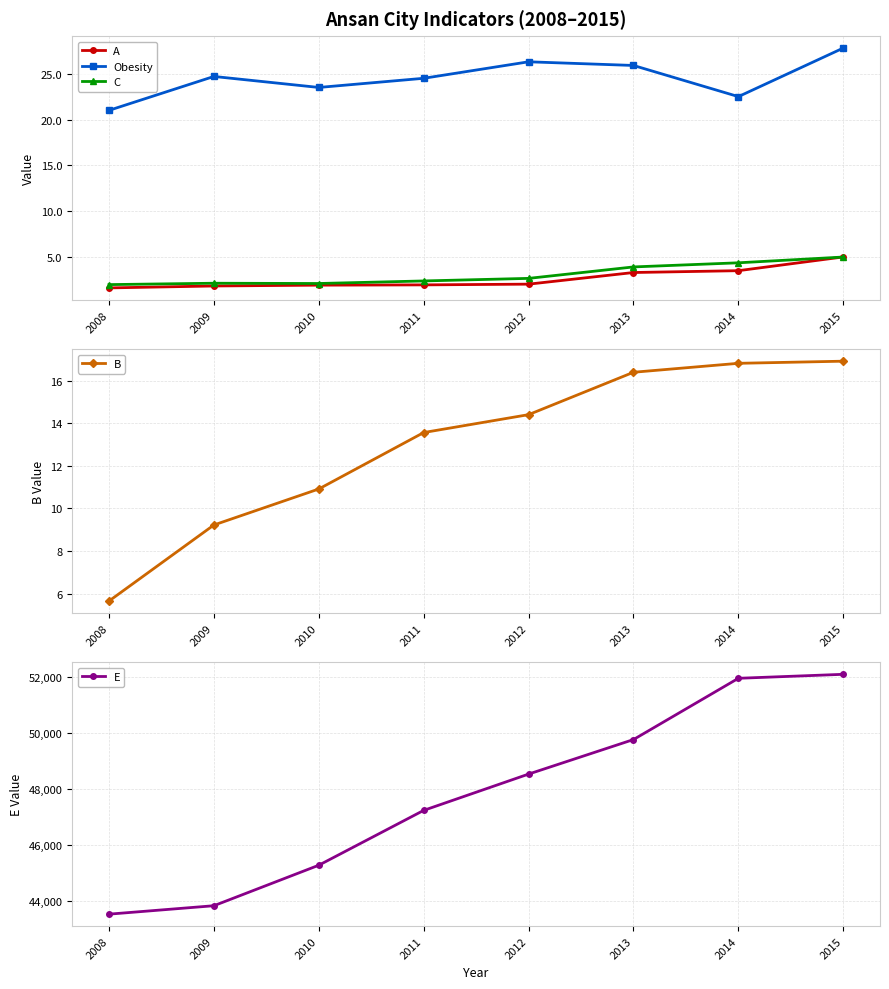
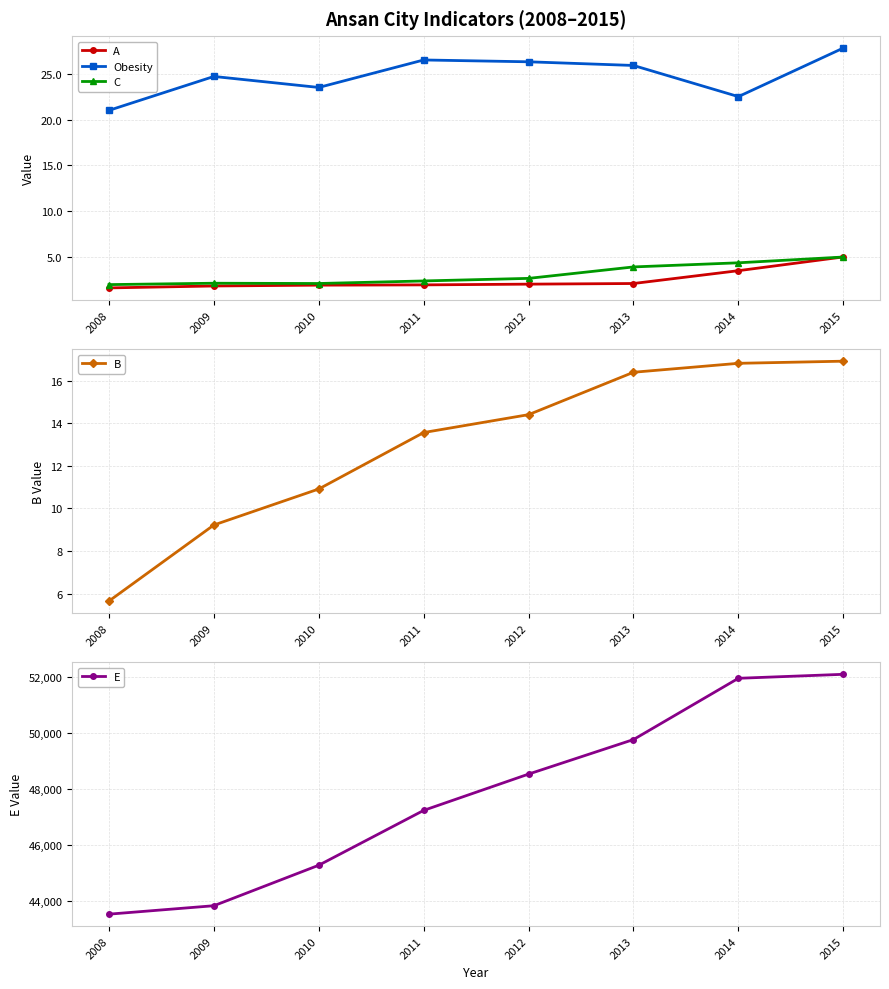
  {
    "Ansan City Indicators (2008–2015)": {
      "A": {
        "2008": 2,
        "2009": 2,
        "2011": 2,
        "2012": 2,
-       "2013": 3,
+       "2013": 2,
        "2014": 4
      },
      "Obesity": {
        "2008": 21,
        "2009": 25,
        "2010": 24,
-       "2011": 25,
+       "2011": 27,
        "2012": 26,
        "2013": 26,
        "2014": 23,
        "2015": 28
      },
      "C": {
        "2008": 2,
        "2009": 2,
        "2011": 2,
        "2012": 3,
        "2013": 4,
        "2014": 4
      }
    }
  }
